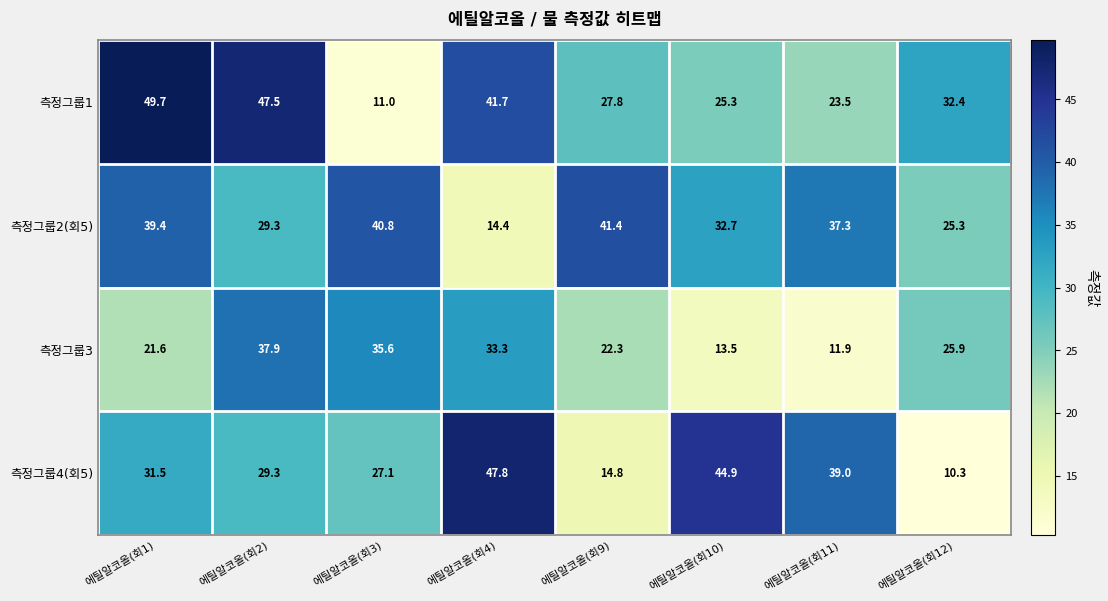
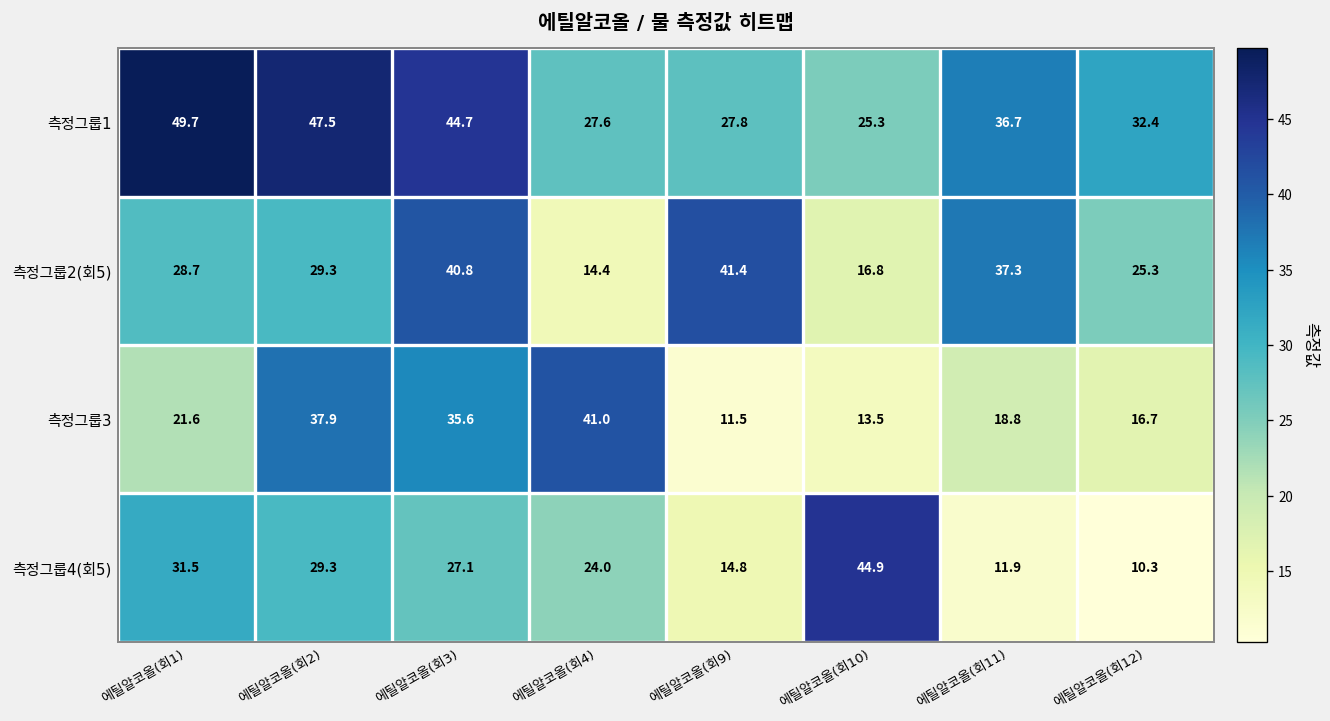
  {
    "측정그룹1": {
      "에틸알코올(회1)": 49.7,
      "에틸알코올(회2)": 47.5,
-     "에틸알코올(회3)": 11.0,
-     "에틸알코올(회4)": 41.7,
+     "에틸알코올(회3)": 44.7,
+     "에틸알코올(회4)": 27.6,
      "에틸알코올(회9)": 27.8,
      "에틸알코올(회10)": 25.3,
-     "에틸알코올(회11)": 23.5,
+     "에틸알코올(회11)": 36.7,
      "에틸알코올(회12)": 32.4
    },
    "측정그룹2(회5)": {
-     "에틸알코올(회1)": 39.4,
+     "에틸알코올(회1)": 28.7,
      "에틸알코올(회2)": 29.3,
      "에틸알코올(회3)": 40.8,
      "에틸알코올(회4)": 14.4,
      "에틸알코올(회9)": 41.4,
-     "에틸알코올(회10)": 32.7,
+     "에틸알코올(회10)": 16.8,
      "에틸알코올(회11)": 37.3,
      "에틸알코올(회12)": 25.3
    },
    "측정그룹3": {
      "에틸알코올(회1)": 21.6,
      "에틸알코올(회2)": 37.9,
      "에틸알코올(회3)": 35.6,
-     "에틸알코올(회4)": 33.3,
-     "에틸알코올(회9)": 22.3,
+     "에틸알코올(회4)": 41.0,
+     "에틸알코올(회9)": 11.5,
      "에틸알코올(회10)": 13.5,
-     "에틸알코올(회11)": 11.9,
-     "에틸알코올(회12)": 25.9
+     "에틸알코올(회11)": 18.8,
+     "에틸알코올(회12)": 16.7
    },
    "측정그룹4(회5)": {
      "에틸알코올(회1)": 31.5,
      "에틸알코올(회2)": 29.3,
      "에틸알코올(회3)": 27.1,
-     "에틸알코올(회4)": 47.8,
+     "에틸알코올(회4)": 24.0,
      "에틸알코올(회9)": 14.8,
      "에틸알코올(회10)": 44.9,
-     "에틸알코올(회11)": 39.0,
+     "에틸알코올(회11)": 11.9,
      "에틸알코올(회12)": 10.3
    }
  }
